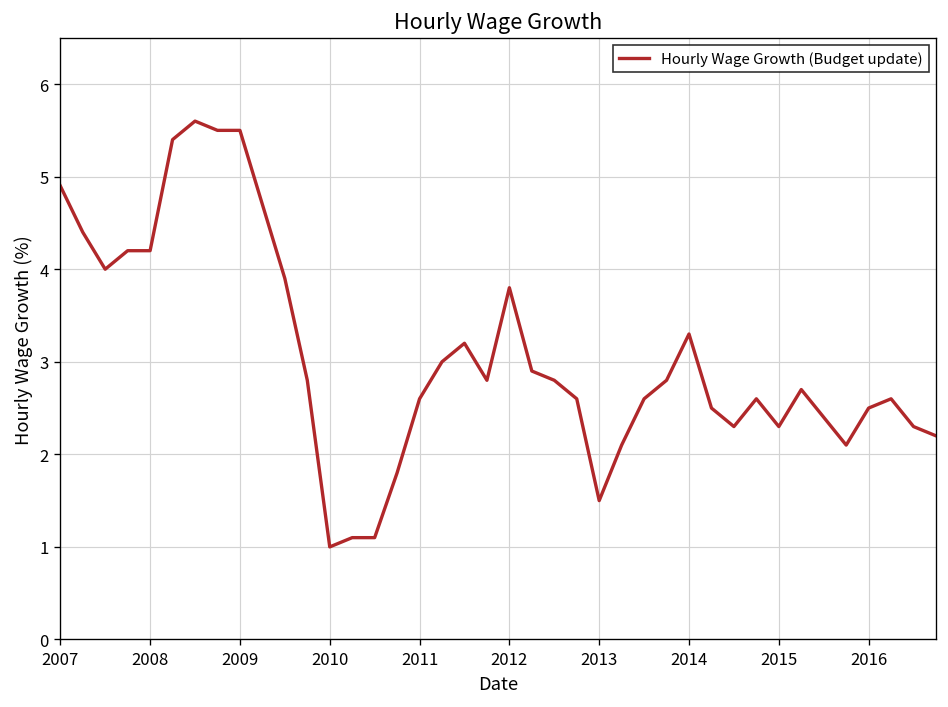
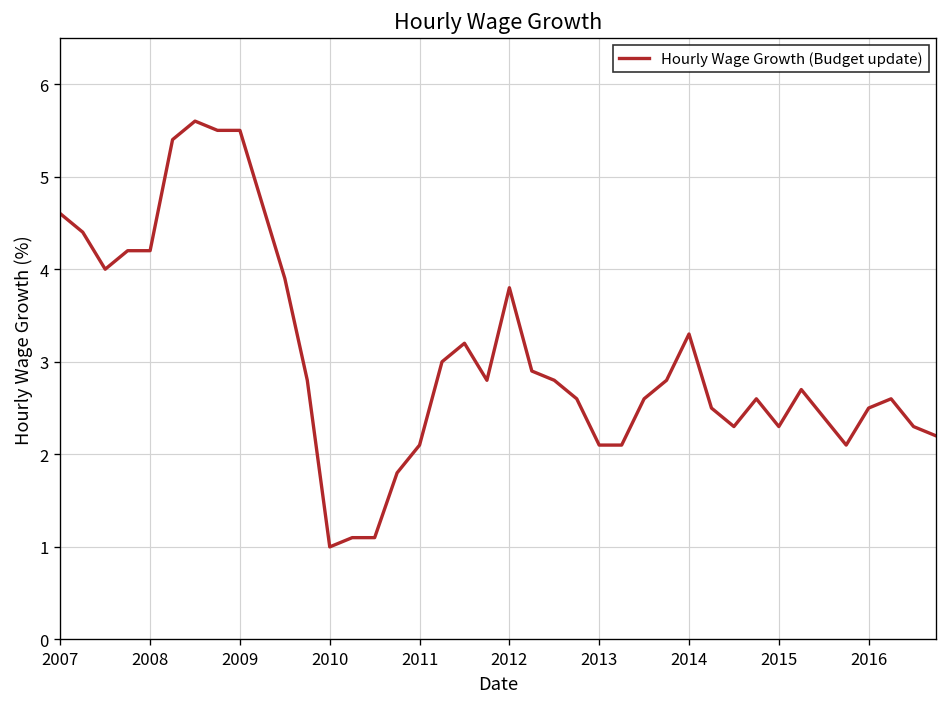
  {
-   "2007": 4.9,
+   "2007": 4.6,
    "2008": 4.2,
    "2009": 5.5,
    "2010": 1.0,
-   "2011": 2.6,
+   "2011": 2.1,
    "2012": 3.8,
-   "2013": 1.5,
+   "2013": 2.1,
    "2014": 3.3,
    "2015": 2.3,
    "2016": 2.5
  }
